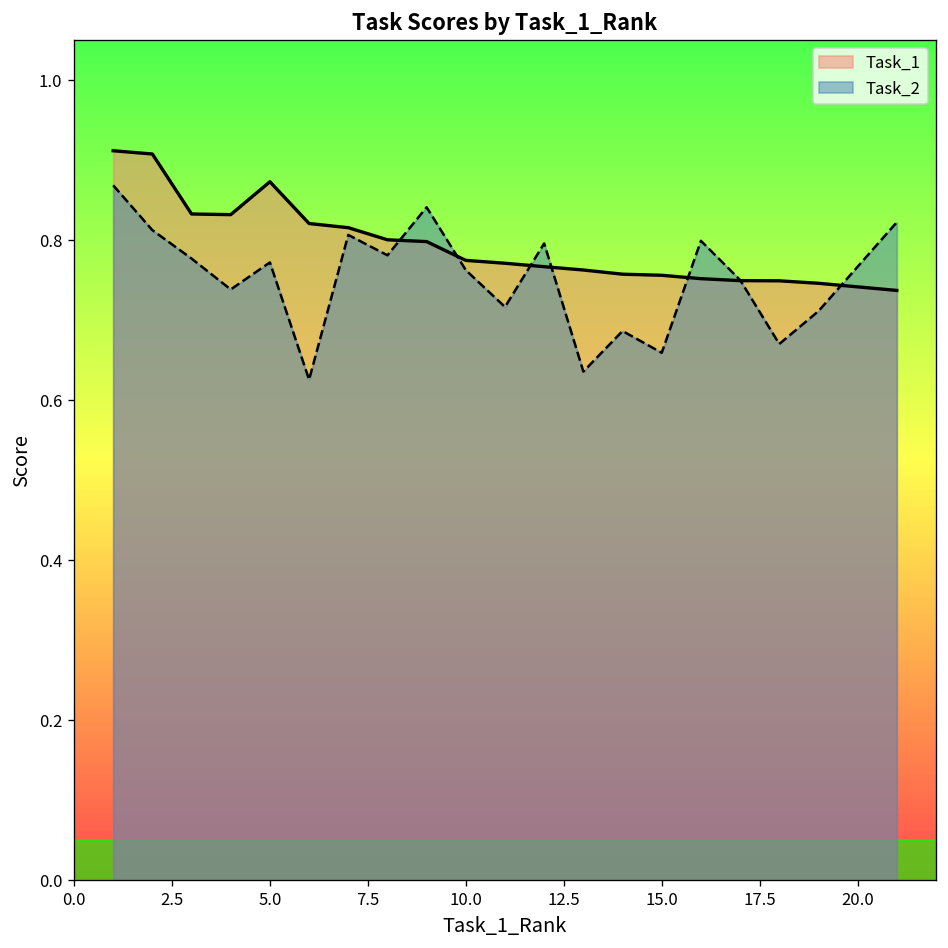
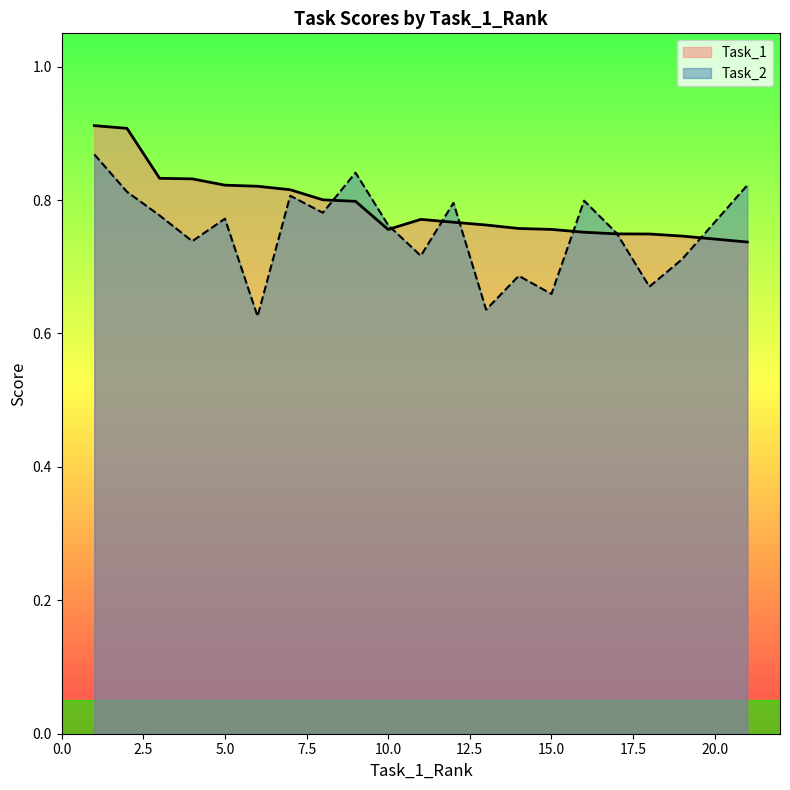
  {
    "Task_1": {
-     "5.0": 0.87,
-     "10.0": 0.77,
+     "5.0": 0.82,
+     "10.0": 0.76,
      "15.0": 0.76
    },
    "Task_2": {
      "5.0": 0.77,
      "10.0": 0.76,
      "15.0": 0.66
    }
  }
